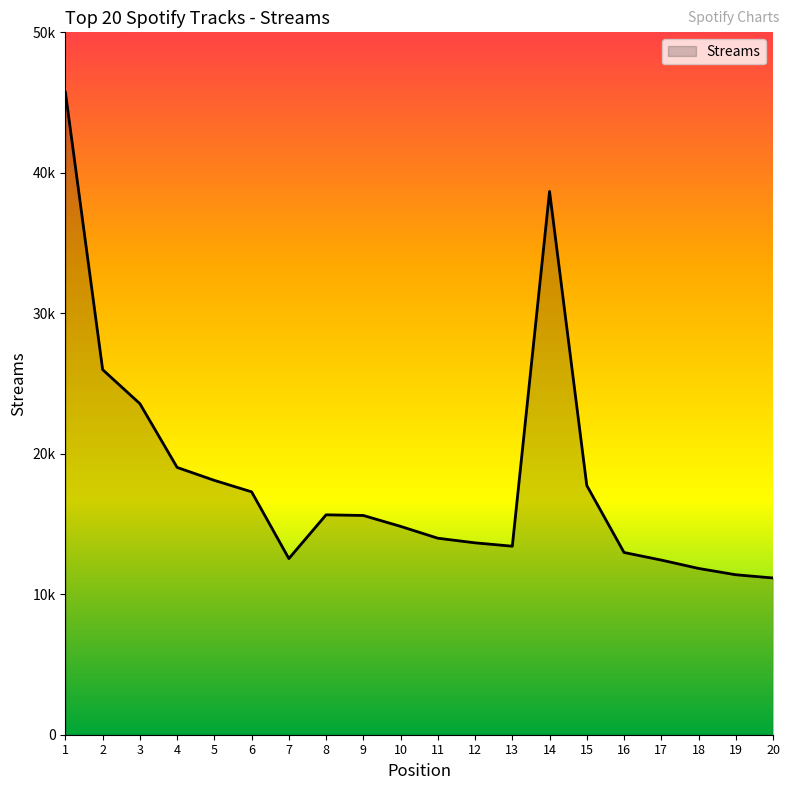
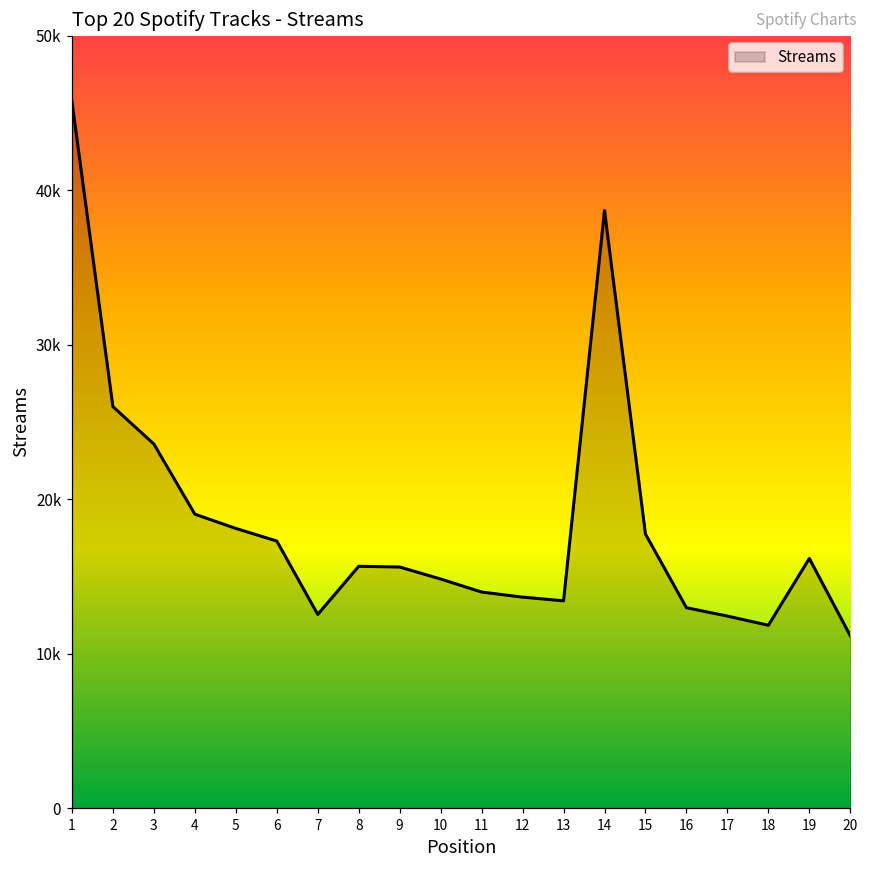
  {
    "1": 45700,
    "2": 26000,
    "3": 23600,
    "4": 19000,
    "5": 18100,
    "6": 17300,
    "7": 12500,
    "8": 15700,
    "9": 15600,
    "10": 14800,
    "11": 14000,
    "12": 13700,
    "13": 13400,
    "14": 38700,
    "15": 17700,
    "16": 13000,
    "17": 12400,
    "18": 11800,
-   "19": 11400,
+   "19": 16200,
    "20": 11200
  }
